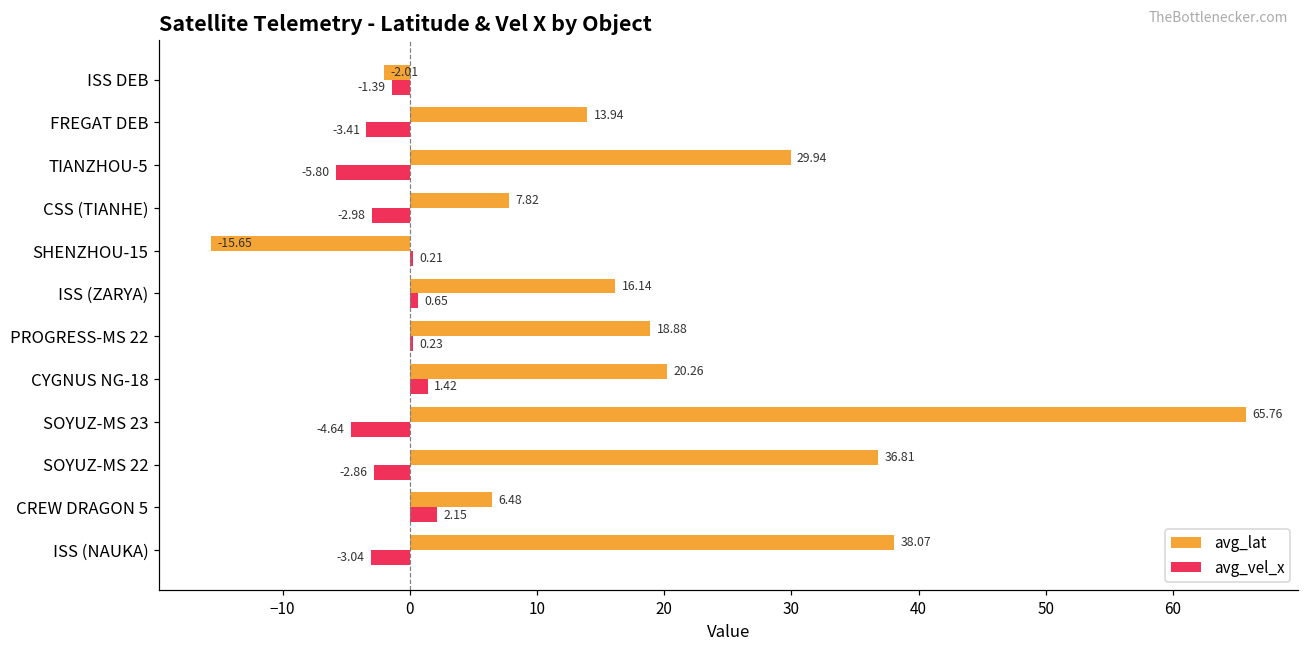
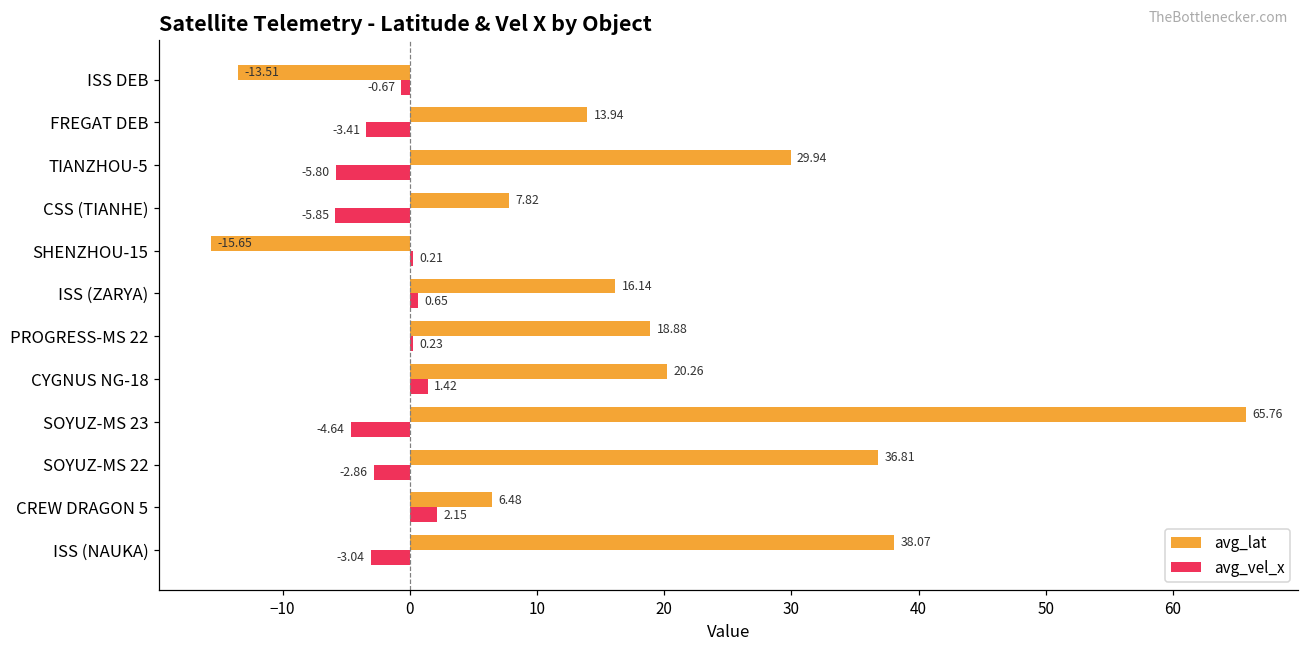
  {
    "avg_lat": {
-     "ISS DEB": -2.01,
+     "ISS DEB": -13.51,
      "FREGAT DEB": 13.94,
      "TIANZHOU-5": 29.94,
      "CSS (TIANHE)": 7.82,
      "SHENZHOU-15": -15.65,
      "ISS (ZARYA)": 16.14,
      "PROGRESS-MS 22": 18.88,
      "CYGNUS NG-18": 20.26,
      "SOYUZ-MS 23": 65.76,
      "SOYUZ-MS 22": 36.81,
      "CREW DRAGON 5": 6.48,
      "ISS (NAUKA)": 38.07
    },
    "avg_vel_x": {
-     "ISS DEB": -1.39,
+     "ISS DEB": -0.67,
      "FREGAT DEB": -3.41,
      "TIANZHOU-5": -5.80,
-     "CSS (TIANHE)": -2.98,
+     "CSS (TIANHE)": -5.85,
      "SHENZHOU-15": 0.21,
      "ISS (ZARYA)": 0.65,
      "PROGRESS-MS 22": 0.23,
      "CYGNUS NG-18": 1.42,
      "SOYUZ-MS 23": -4.64,
      "SOYUZ-MS 22": -2.86,
      "CREW DRAGON 5": 2.15,
      "ISS (NAUKA)": -3.04
    }
  }
